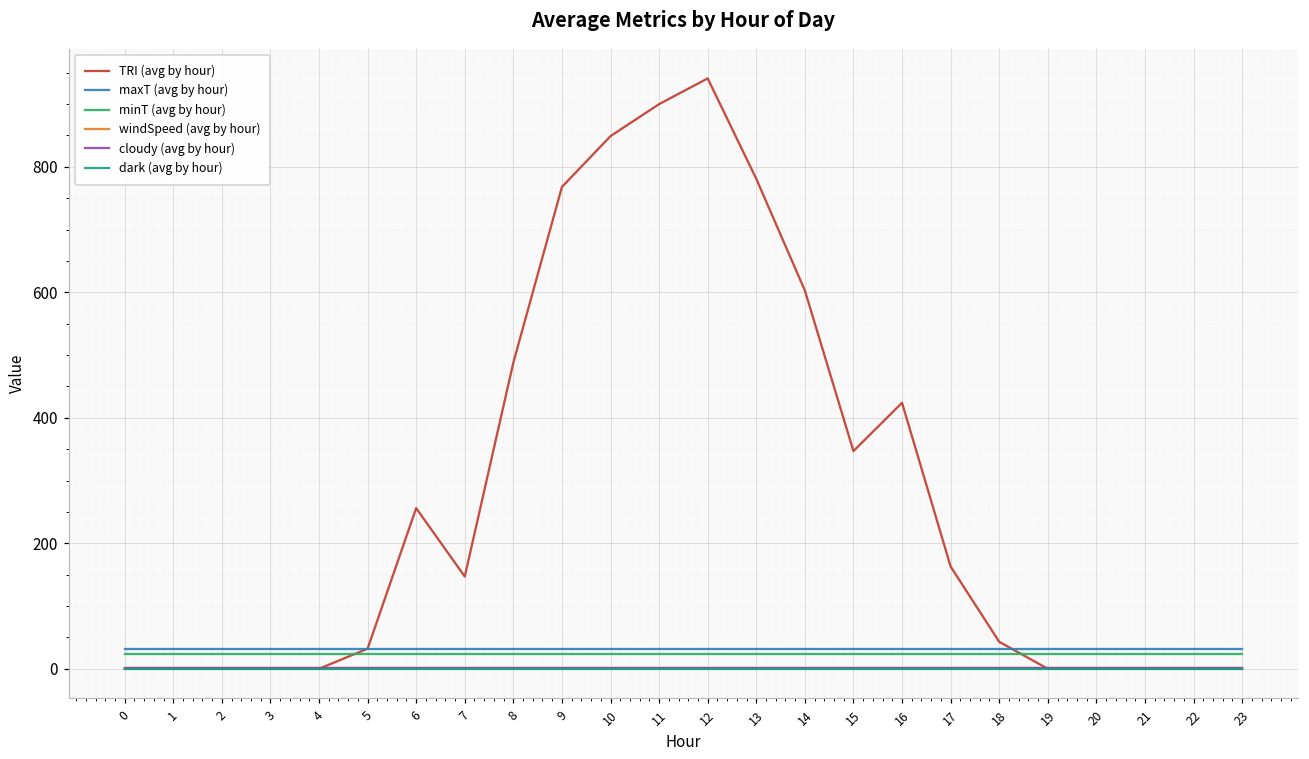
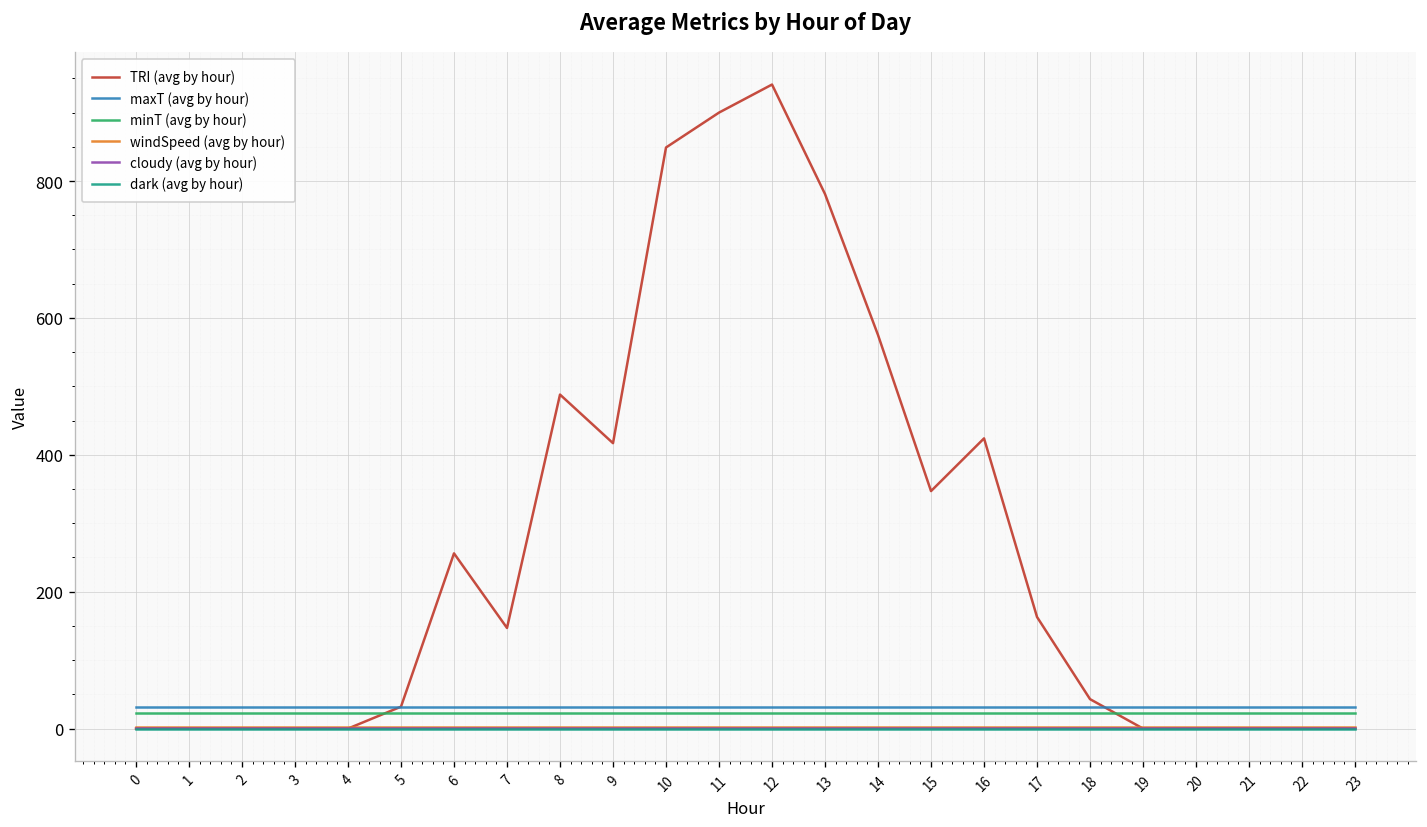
  {
    "TRI (avg by hour)": {
      "6": 260,
      "7": 150,
      "8": 490,
-     "9": 770,
+     "9": 420,
      "10": 850,
      "11": 900,
      "12": 940,
      "13": 780,
-     "14": 600,
+     "14": 580,
      "15": 350,
      "16": 420,
      "17": 160,
      "18": 40
    },
    "maxT (avg by hour)": {
      "0": 30,
      "1": 30,
      "2": 30,
      "3": 30,
      "4": 30,
      "6": 30,
      "7": 30,
      "8": 30,
      "9": 30,
      "10": 30,
      "11": 30,
      "12": 30,
      "13": 30,
      "14": 30,
      "15": 30,
      "16": 30,
      "17": 30,
      "18": 30,
      "19": 30,
      "20": 30,
      "21": 30,
      "22": 30,
      "23": 30
    }
  }
